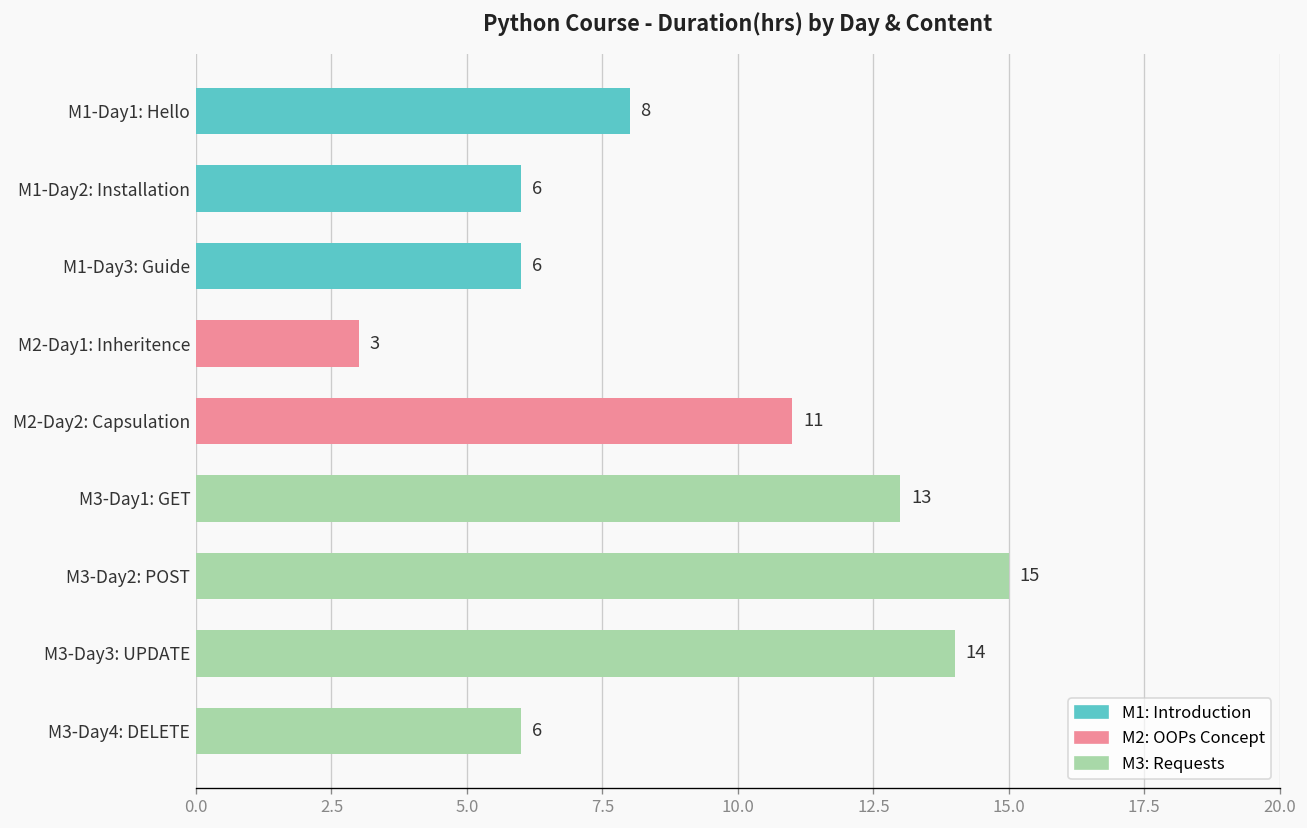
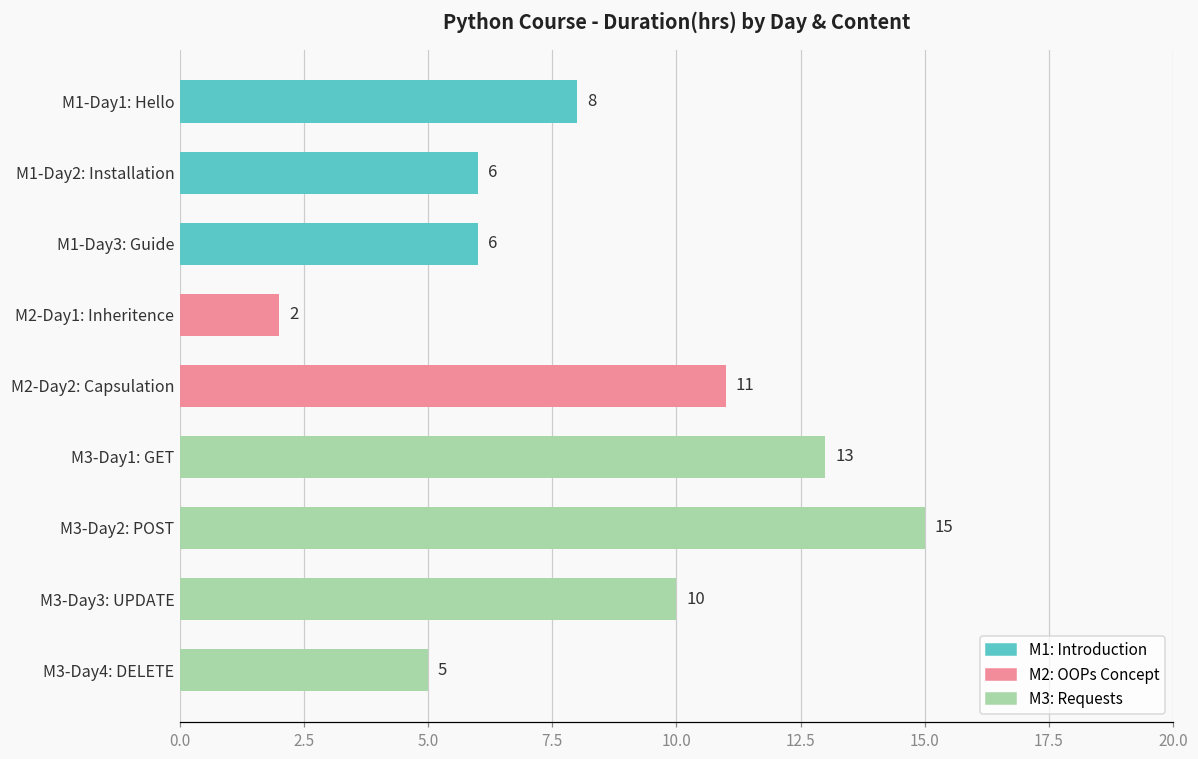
  {
    "M1-Day1: Hello": 8,
    "M1-Day2: Installation": 6,
    "M1-Day3: Guide": 6,
-   "M2-Day1: Inheritence": 3,
+   "M2-Day1: Inheritence": 2,
    "M2-Day2: Capsulation": 11,
    "M3-Day1: GET": 13,
    "M3-Day2: POST": 15,
-   "M3-Day3: UPDATE": 14,
-   "M3-Day4: DELETE": 6
+   "M3-Day3: UPDATE": 10,
+   "M3-Day4: DELETE": 5
  }
